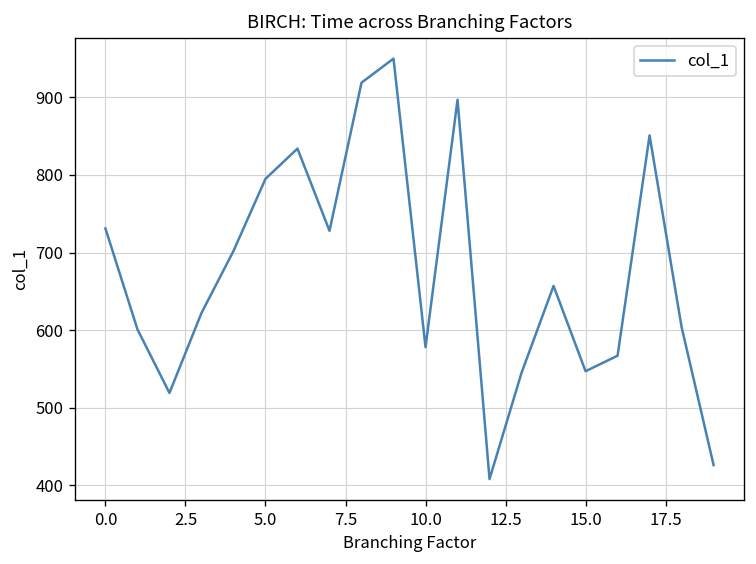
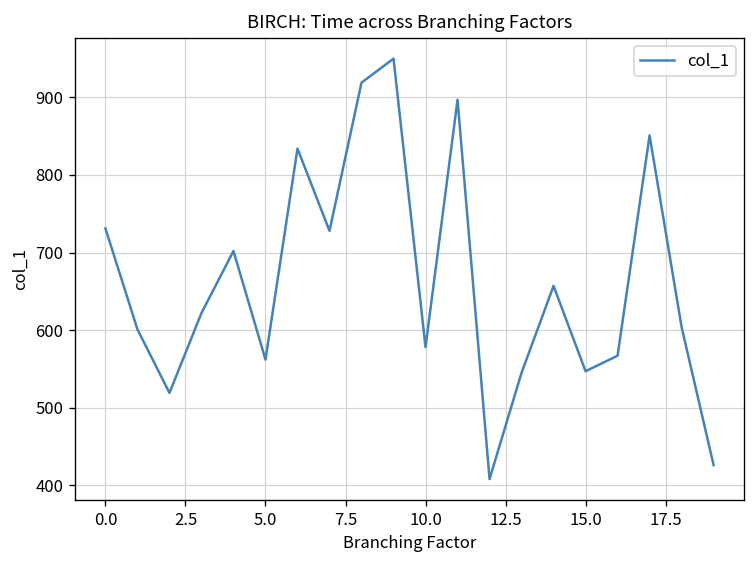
  {
    "0.0": 730,
-   "5.0": 800,
+   "5.0": 560,
    "10.0": 580,
    "15.0": 550
  }
